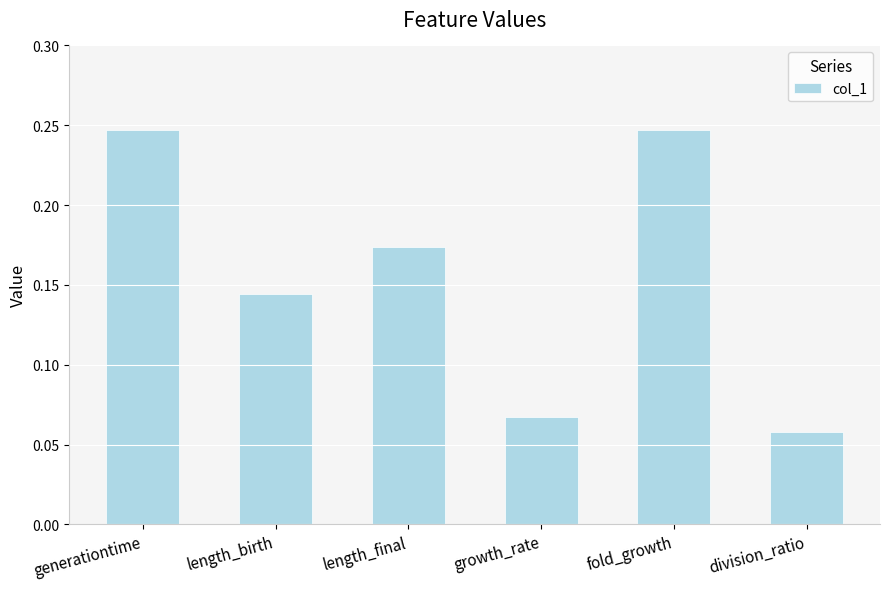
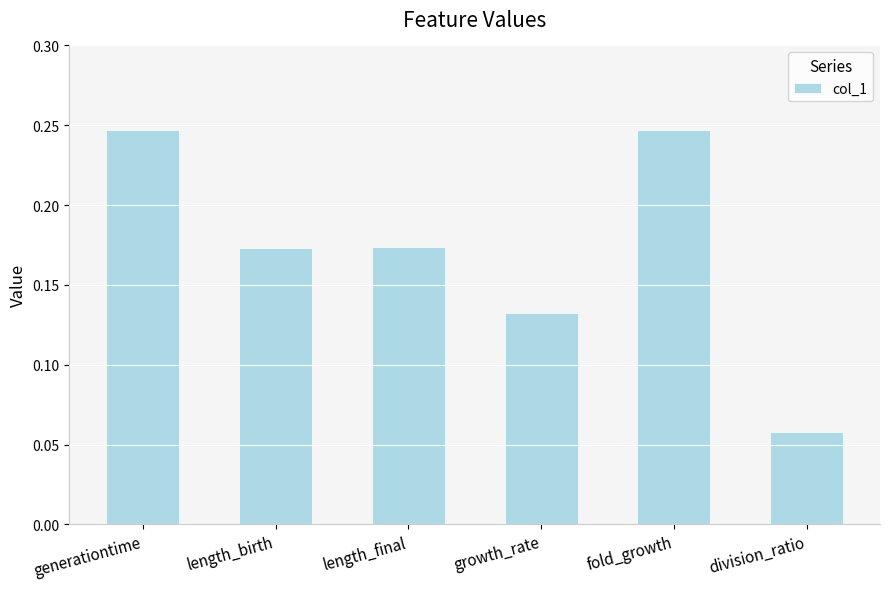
  {
    "generationtime": 0.247,
-   "length_birth": 0.144,
+   "length_birth": 0.173,
    "length_final": 0.174,
-   "growth_rate": 0.067,
+   "growth_rate": 0.133,
    "fold_growth": 0.247,
    "division_ratio": 0.058
  }
